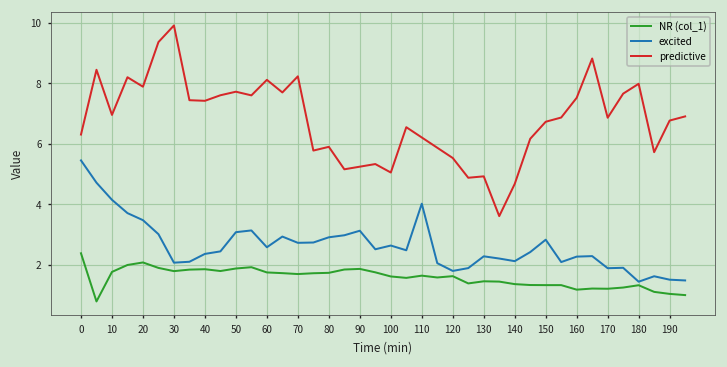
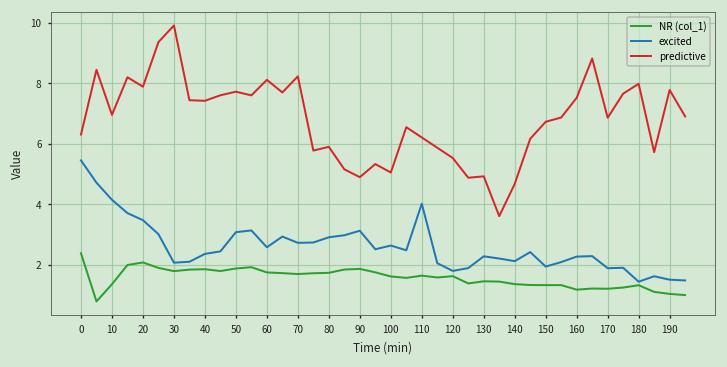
  {
    "NR (col_1)": {
      "0": 2.4,
-     "10": 1.8,
+     "10": 1.4,
      "20": 2.1,
      "30": 1.8,
      "40": 1.9,
      "50": 1.9,
      "60": 1.7,
      "70": 1.7,
      "80": 1.7,
      "90": 1.9,
      "100": 1.6,
      "110": 1.6,
      "120": 1.6,
      "130": 1.5,
      "140": 1.4,
      "150": 1.3,
      "160": 1.2,
      "170": 1.2,
      "180": 1.3,
      "190": 1.0
    },
    "excited": {
      "0": 5.5,
      "10": 4.2,
      "20": 3.5,
      "30": 2.1,
      "40": 2.4,
      "50": 3.1,
      "60": 2.6,
      "70": 2.7,
      "80": 2.9,
      "90": 3.1,
      "100": 2.6,
      "110": 4.0,
      "120": 1.8,
      "130": 2.3,
      "140": 2.1,
-     "150": 2.8,
+     "150": 1.9,
      "160": 2.3,
      "170": 1.9,
      "180": 1.4,
      "190": 1.5
    },
    "predictive": {
      "0": 6.3,
      "10": 7.0,
      "20": 7.9,
      "30": 9.9,
      "40": 7.4,
      "50": 7.7,
      "60": 8.1,
      "70": 8.2,
      "80": 5.9,
-     "90": 5.2,
+     "90": 4.9,
      "100": 5.1,
      "110": 6.2,
      "120": 5.5,
      "130": 4.9,
      "140": 4.7,
      "150": 6.7,
      "160": 7.5,
      "170": 6.9,
      "180": 8.0,
-     "190": 6.8
+     "190": 7.8
    }
  }
